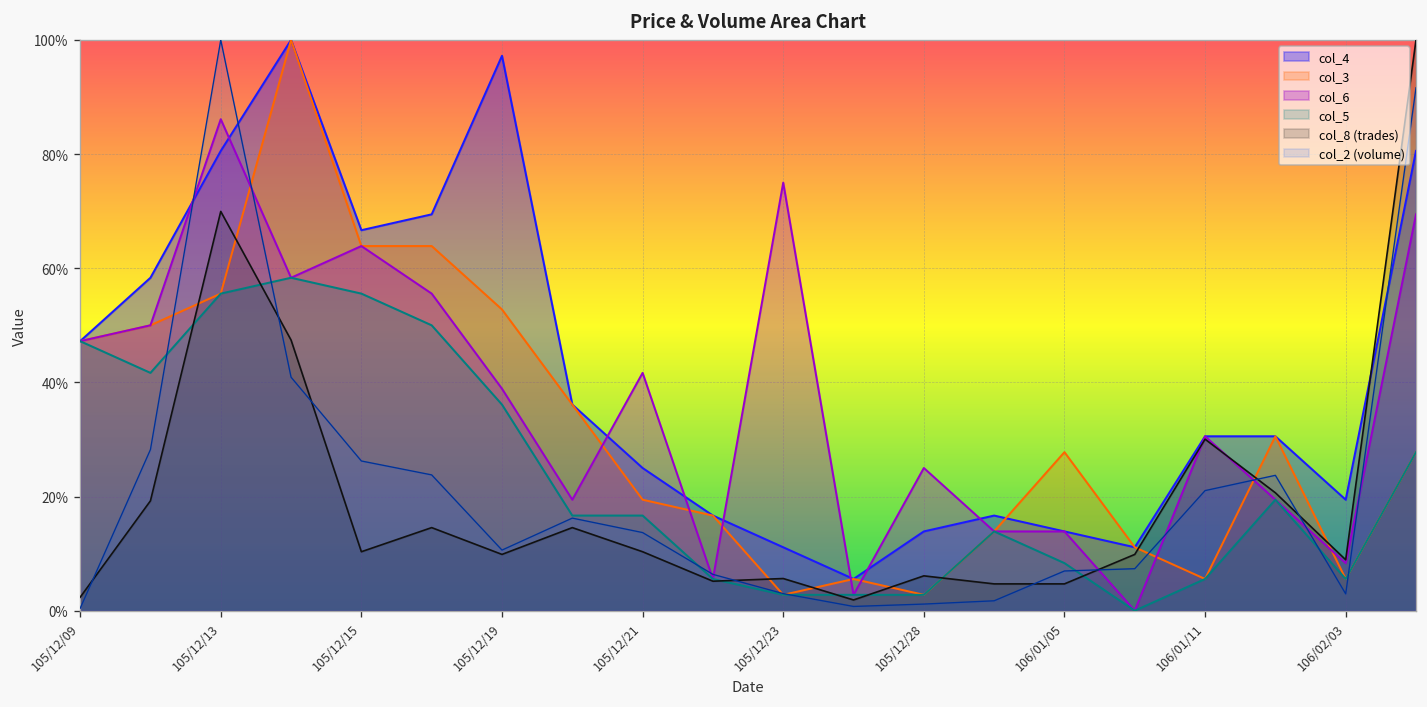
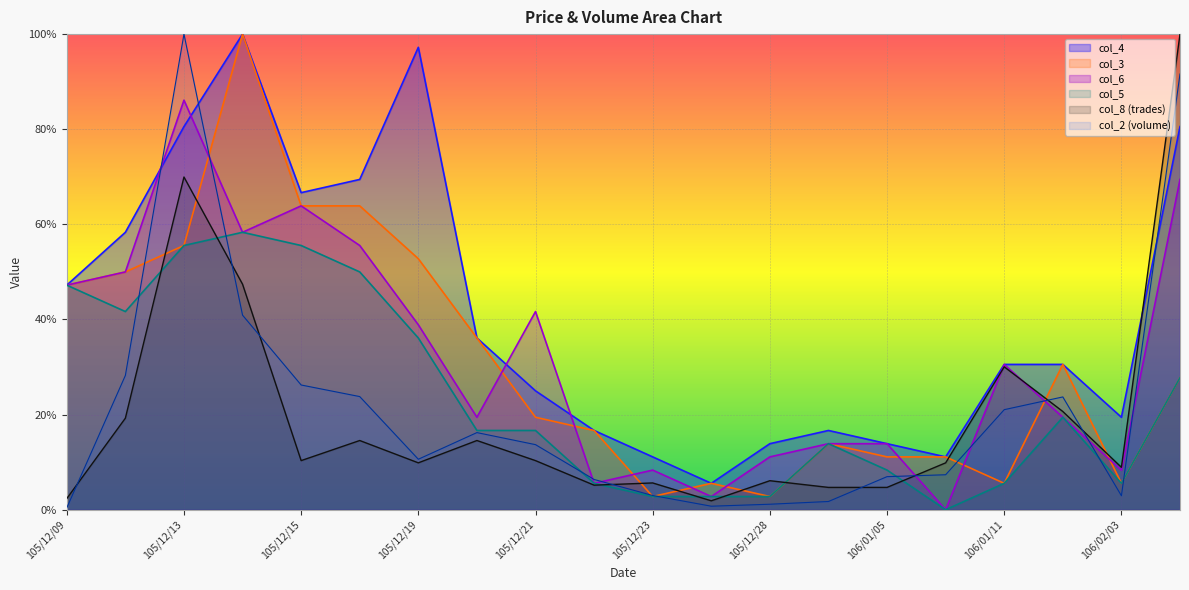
  {
    "col_4": {
      "105/12/13": "81%",
      "105/12/15": "67%",
      "105/12/19": "97%",
      "105/12/21": "25%",
      "105/12/23": "11%",
      "105/12/28": "14%",
      "106/02/03": "19%"
    },
    "col_3": {
      "105/12/19": "53%",
      "105/12/21": "19%",
-     "106/01/05": "28%"
+     "106/01/05": "11%"
    },
    "col_6": {
      "105/12/13": "86%",
      "105/12/19": "39%",
      "105/12/21": "42%",
-     "105/12/23": "75%",
-     "105/12/28": "25%",
+     "105/12/23": "8%",
+     "105/12/28": "11%",
      "106/02/03": "8%"
    }
  }
